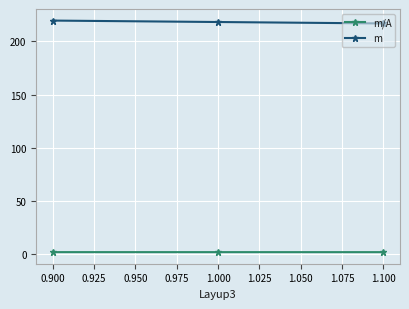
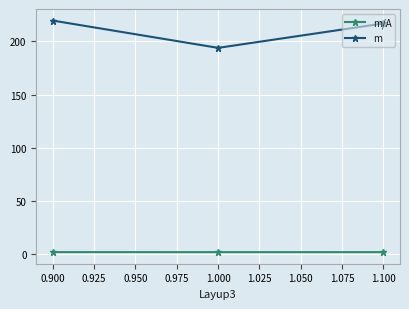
  {
    "m/A": {
      "0.900": 2,
      "1.000": 2,
      "1.100": 2
    },
    "m": {
      "0.900": 220,
-     "1.000": 218
+     "1.000": 194
    }
  }
